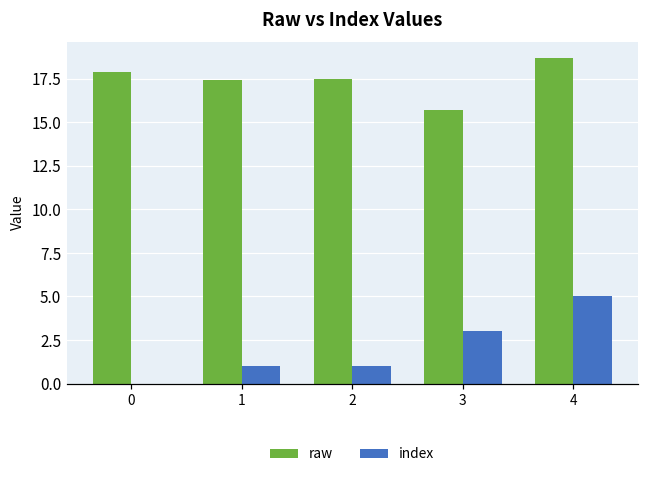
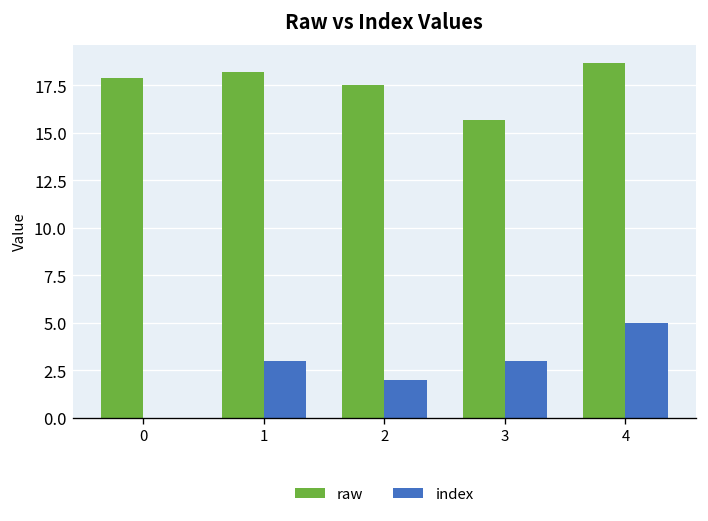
  {
    "raw": {
      "0": 17.9,
-     "1": 17.4,
+     "1": 18.2,
      "2": 17.5,
      "3": 15.7,
      "4": 18.7
    },
    "index": {
      "0": 0,
-     "1": 1,
-     "2": 1,
+     "1": 3,
+     "2": 2,
      "3": 3,
      "4": 5
    }
  }
